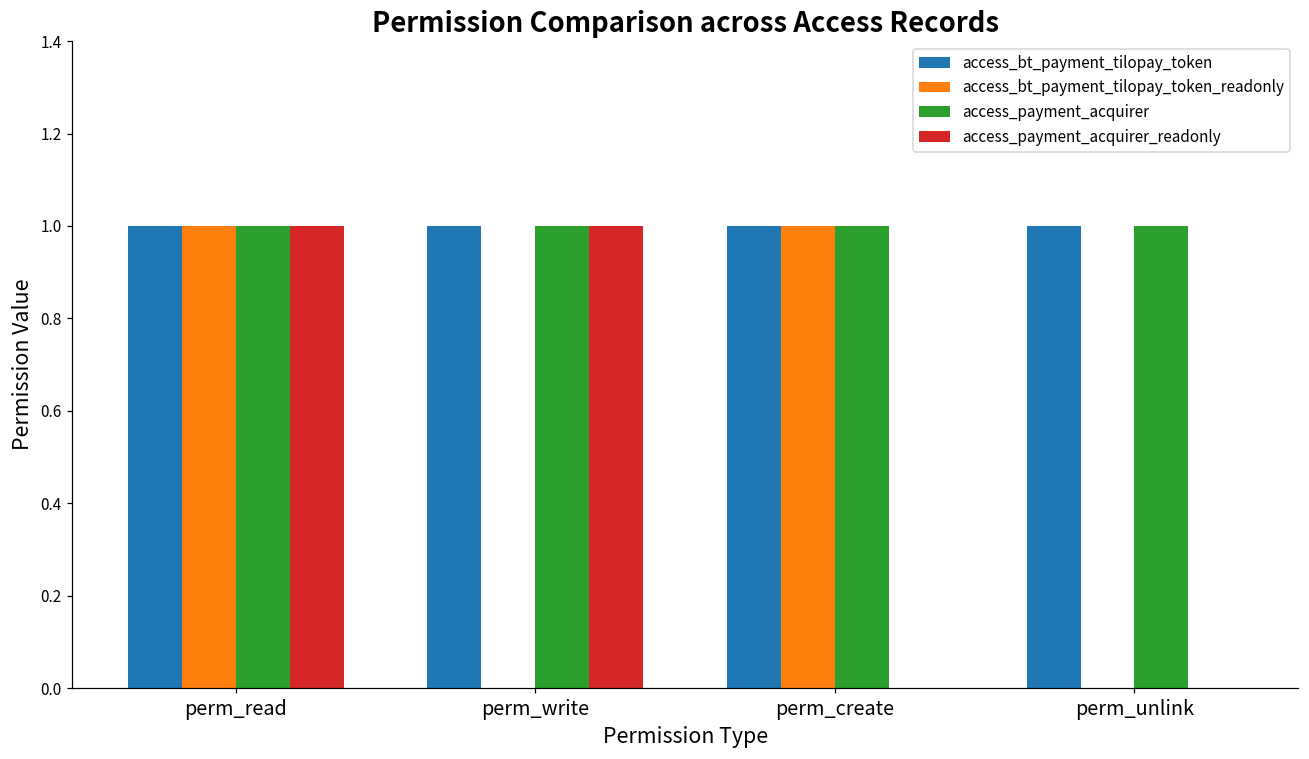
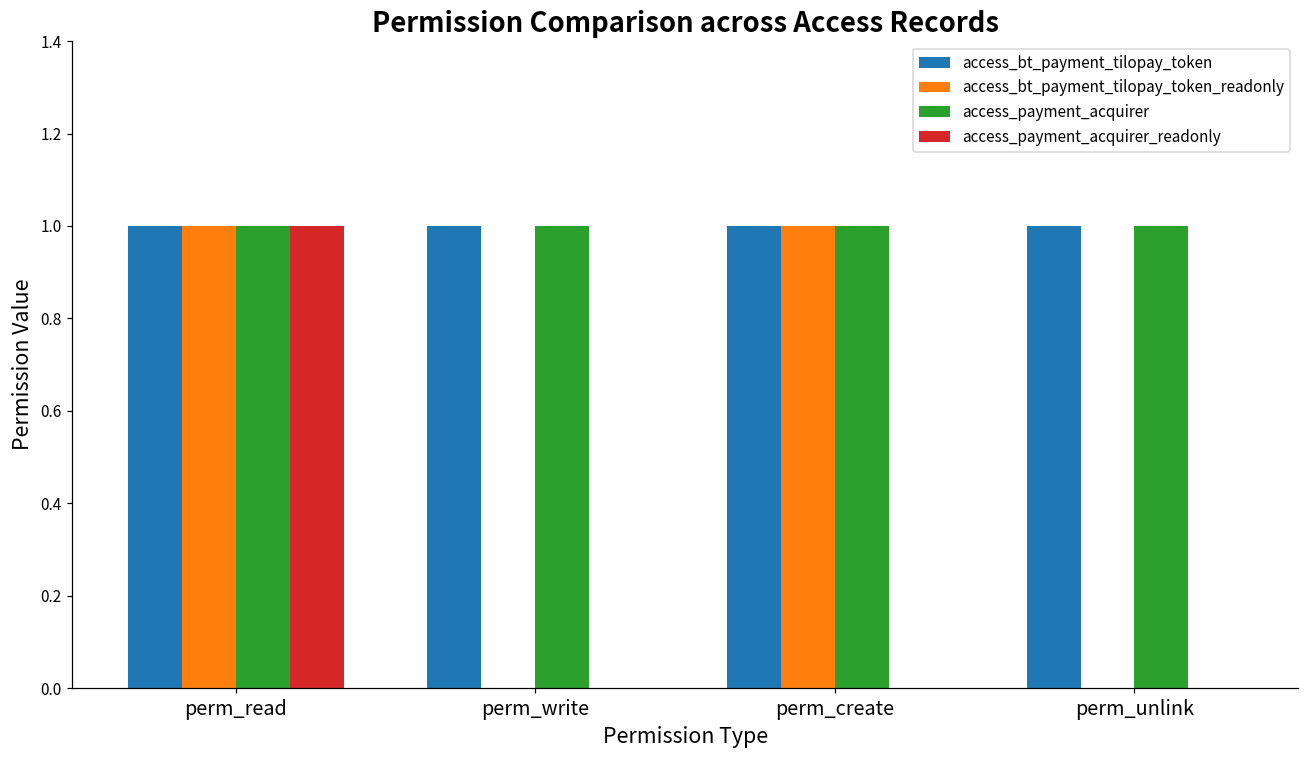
  {
    "access_bt_payment_tilopay_token": {
      "perm_read": 1,
      "perm_write": 1,
      "perm_create": 1,
      "perm_unlink": 1
    },
    "access_bt_payment_tilopay_token_readonly": {
      "perm_read": 1,
      "perm_write": 0,
      "perm_create": 1,
      "perm_unlink": 0
    },
    "access_payment_acquirer": {
      "perm_read": 1,
      "perm_write": 1,
      "perm_create": 1,
      "perm_unlink": 1
    },
    "access_payment_acquirer_readonly": {
      "perm_read": 1,
-     "perm_write": 1,
+     "perm_write": 0,
      "perm_create": 0,
      "perm_unlink": 0
    }
  }
